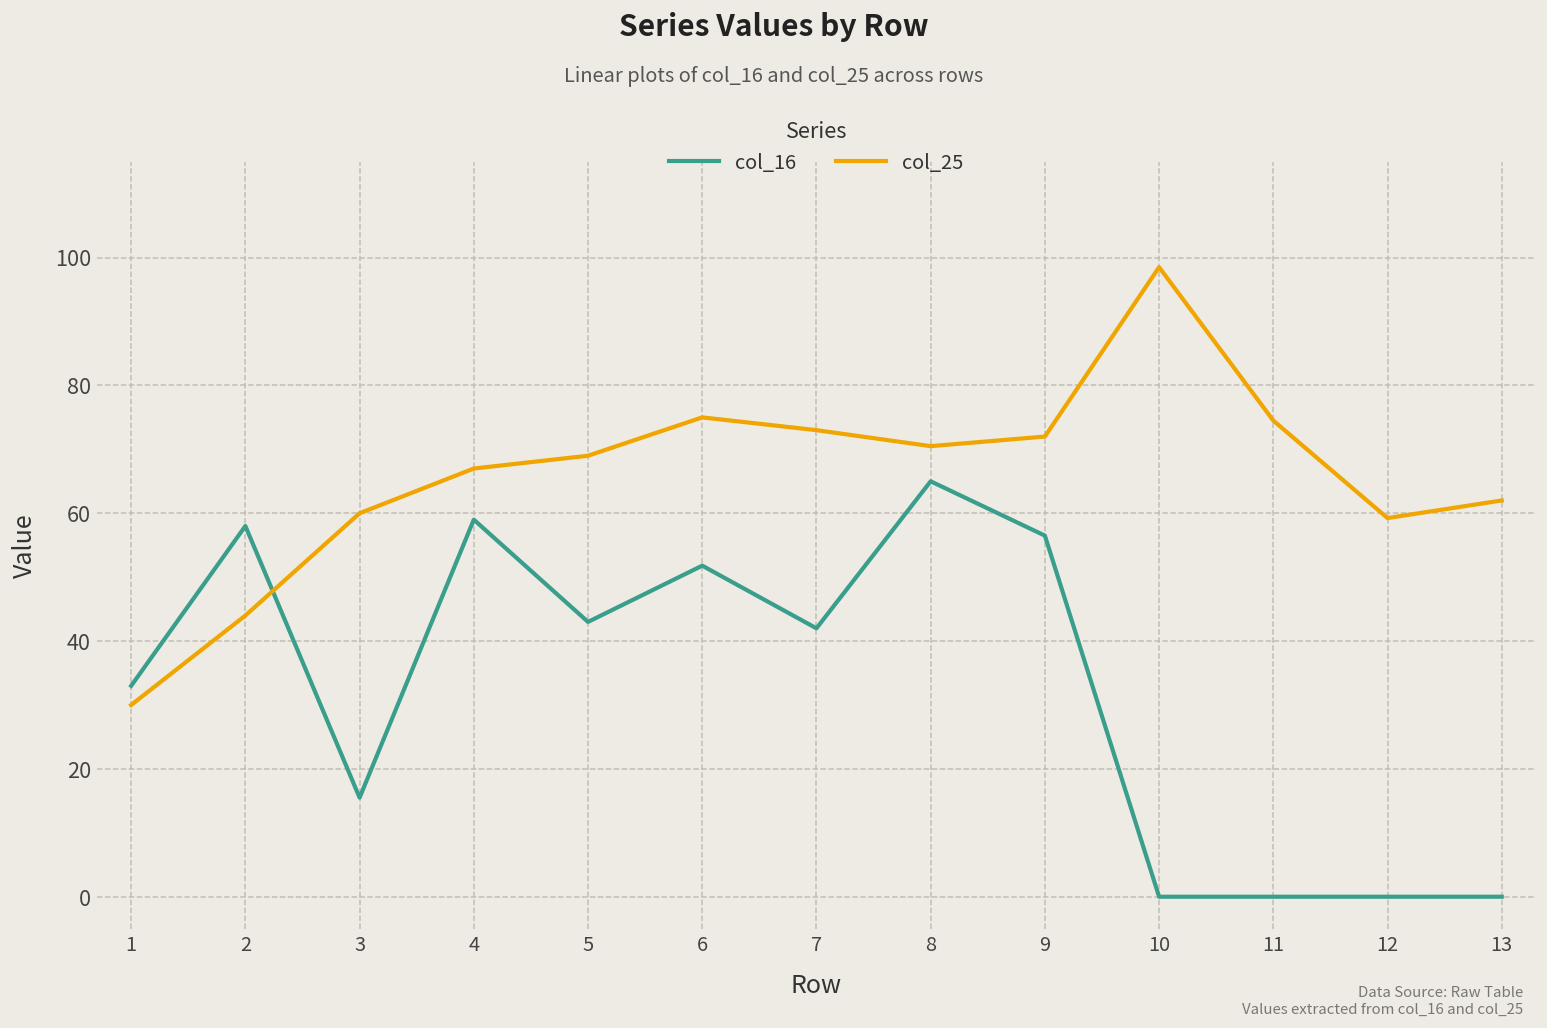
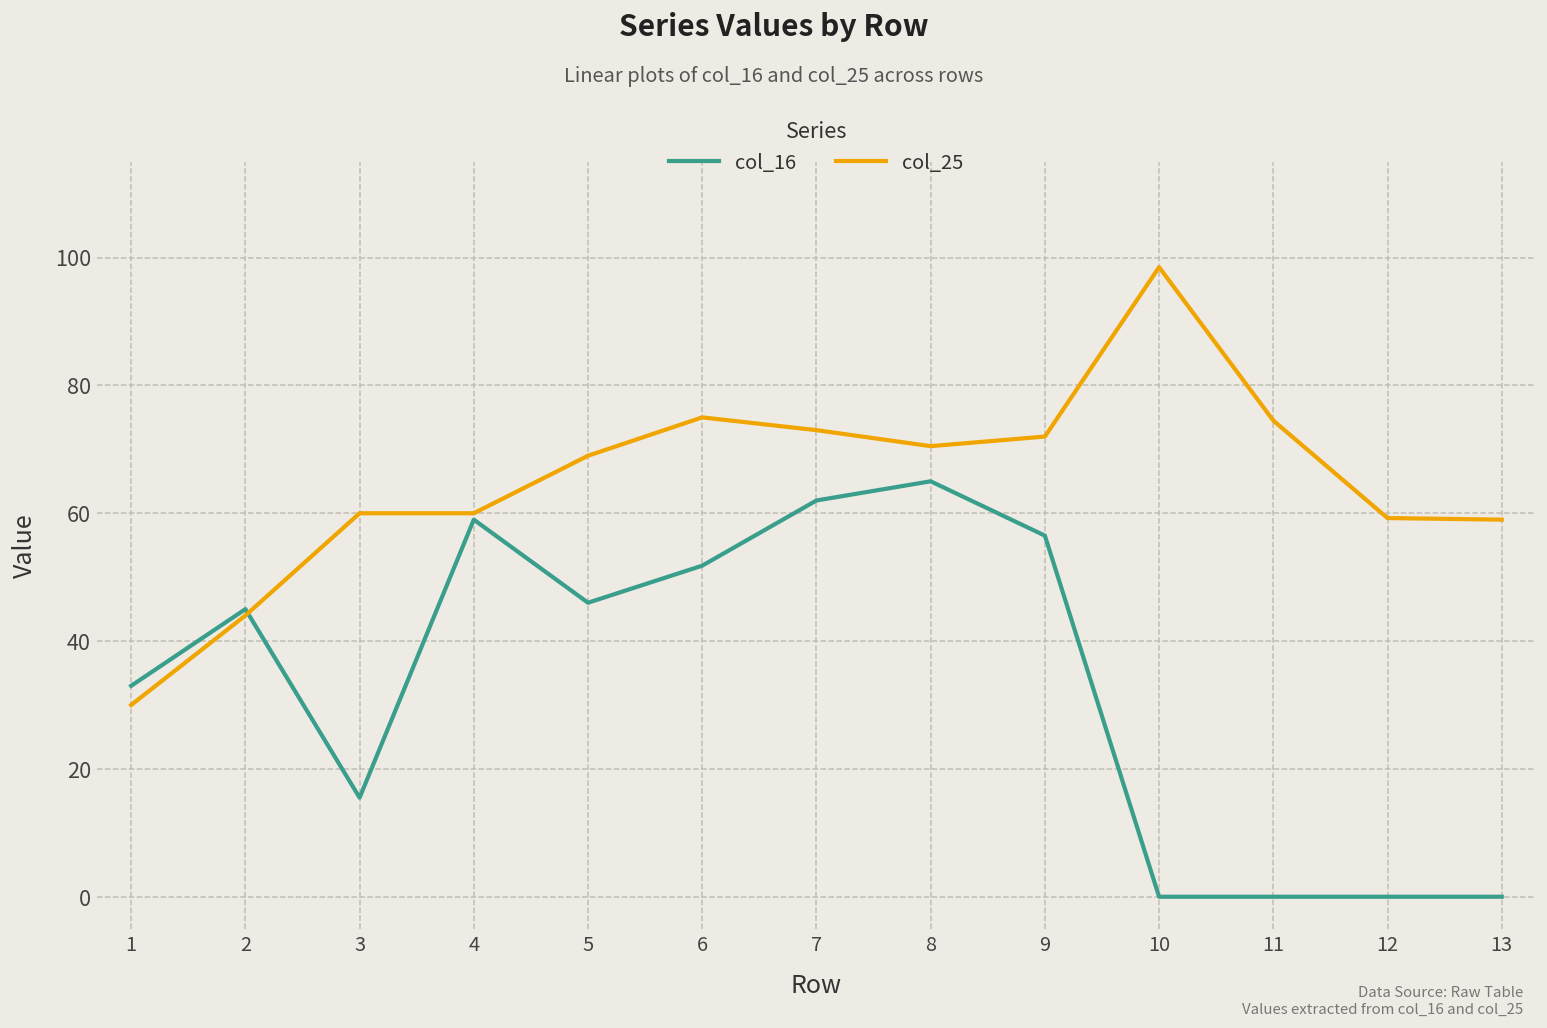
  {
    "col_16": {
      "1": 33,
-     "2": 58,
+     "2": 45,
      "3": 16,
      "4": 59,
-     "5": 43,
+     "5": 46,
      "6": 52,
-     "7": 42,
+     "7": 62,
      "8": 65,
      "9": 57,
      "10": 0,
      "11": 0,
      "12": 0,
      "13": 0
    },
    "col_25": {
      "1": 30,
      "2": 44,
      "3": 60,
-     "4": 67,
+     "4": 60,
      "5": 69,
      "6": 75,
      "7": 73,
      "8": 71,
      "9": 72,
      "10": 99,
      "11": 75,
      "12": 59,
-     "13": 62
+     "13": 59
    }
  }
